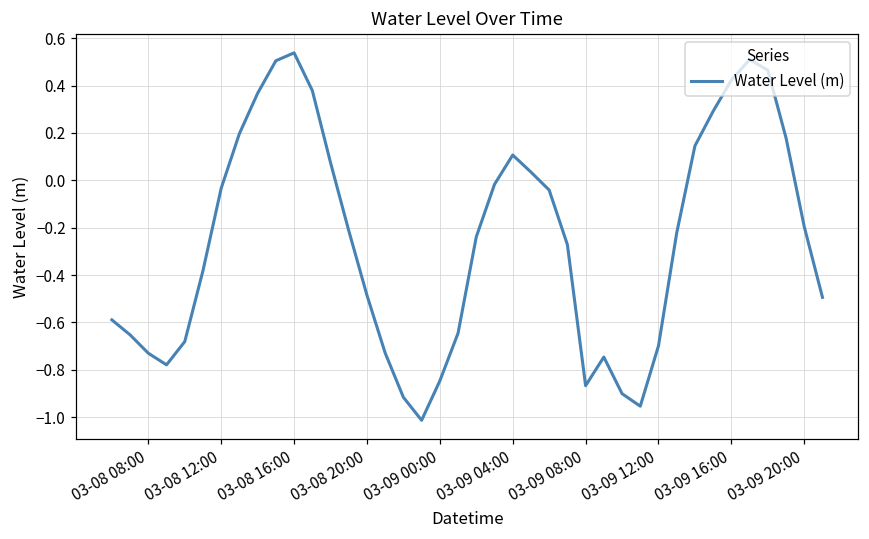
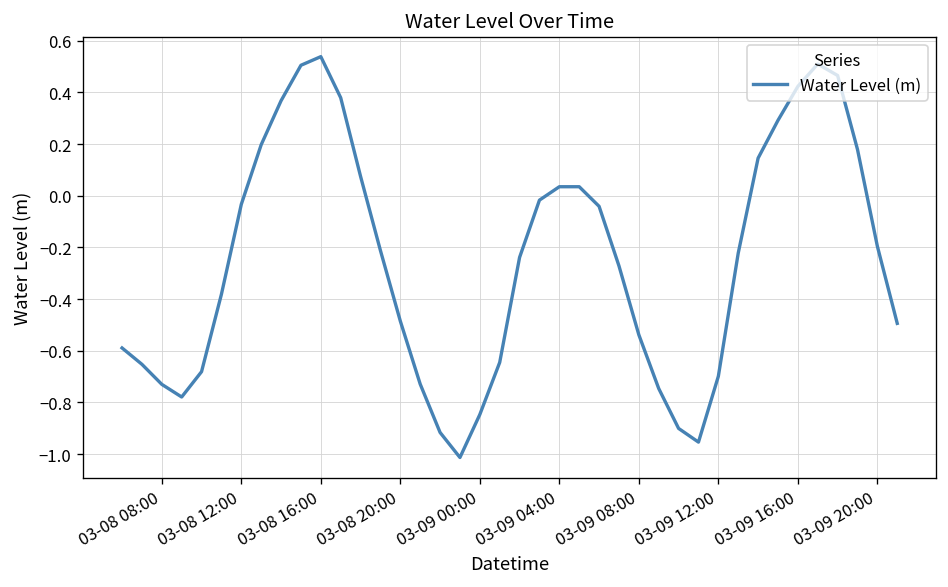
  {
    "03-08 08:00": -0.73,
    "03-08 12:00": -0.03,
    "03-08 16:00": 0.54,
    "03-08 20:00": -0.49,
    "03-09 00:00": -0.85,
-   "03-09 04:00": 0.11,
-   "03-09 08:00": -0.87,
+   "03-09 04:00": 0.03,
+   "03-09 08:00": -0.54,
    "03-09 12:00": -0.70,
    "03-09 20:00": -0.20
  }
